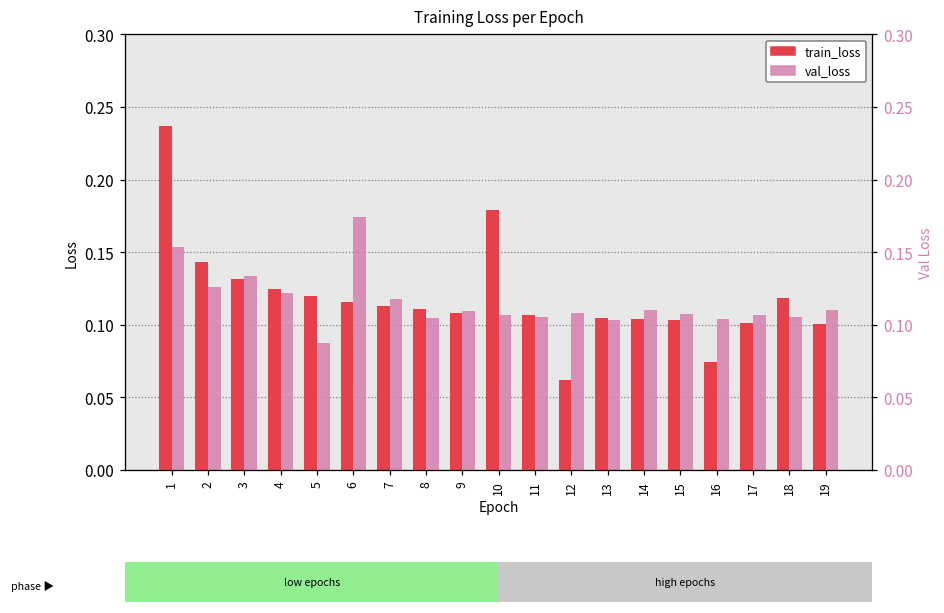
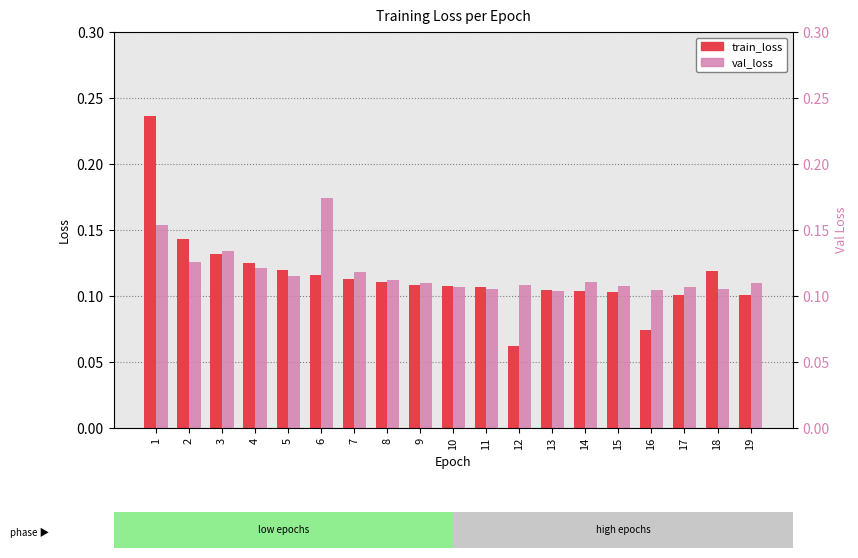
  {
    "train_loss": {
      "1": 0.237,
      "2": 0.143,
      "3": 0.132,
      "4": 0.125,
      "5": 0.120,
      "6": 0.116,
      "7": 0.113,
      "8": 0.111,
      "9": 0.108,
-     "10": 0.179,
+     "10": 0.108,
      "11": 0.107,
      "12": 0.062,
      "13": 0.105,
      "14": 0.104,
      "15": 0.103,
      "16": 0.074,
      "17": 0.101,
      "18": 0.119,
      "19": 0.101
    },
    "val_loss": {
      "1": 0.154,
      "2": 0.126,
      "3": 0.134,
      "4": 0.122,
-     "5": 0.088,
+     "5": 0.115,
      "6": 0.174,
      "7": 0.118,
-     "8": 0.105,
+     "8": 0.112,
      "9": 0.110,
      "10": 0.107,
      "11": 0.105,
      "12": 0.108,
      "13": 0.104,
      "14": 0.110,
      "15": 0.108,
      "16": 0.104,
      "17": 0.107,
      "18": 0.105,
      "19": 0.110
    }
  }
